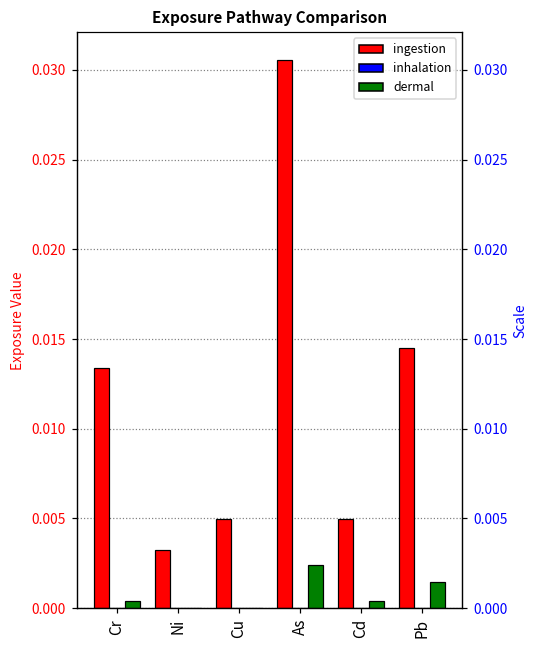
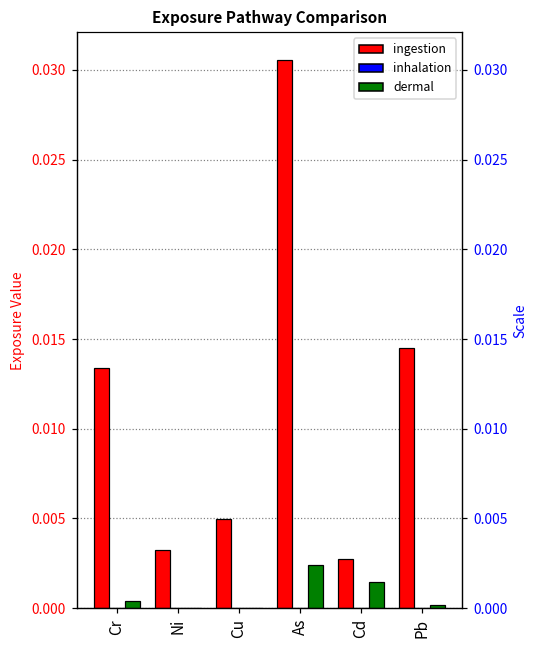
  {
    "ingestion": {
      "Cr": 0.0134,
      "Ni": 0.0032,
      "Cu": 0.0050,
      "As": 0.0306,
-     "Cd": 0.0050,
+     "Cd": 0.0027,
      "Pb": 0.0145
    },
    "dermal": {
      "Cr": 0.0004,
      "As": 0.0024,
-     "Cd": 0.0004,
-     "Pb": 0.0014
+     "Cd": 0.0015,
+     "Pb": 0.0002
    }
  }
